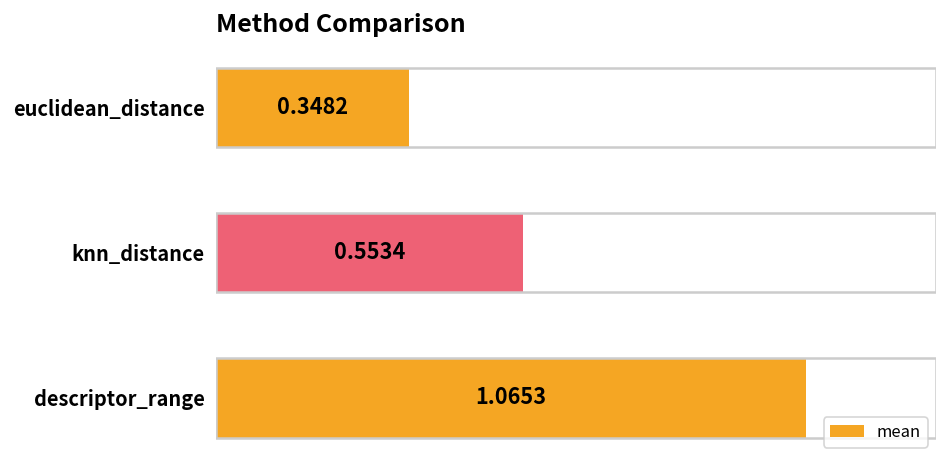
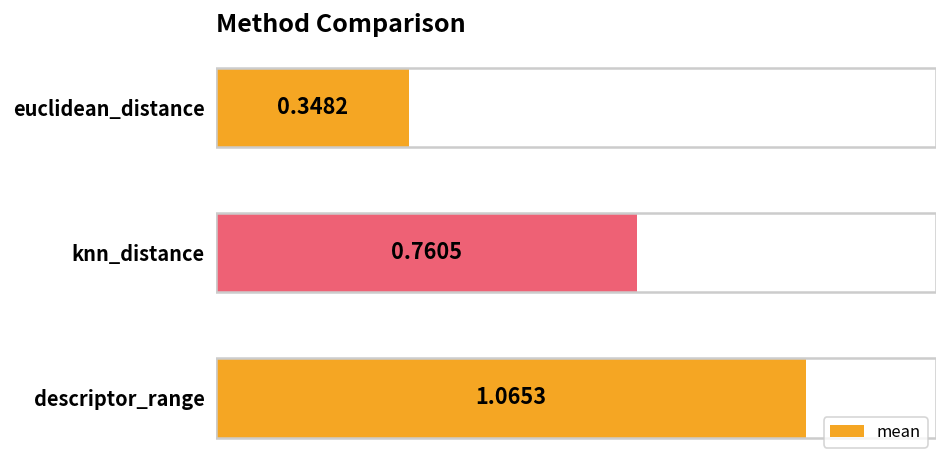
  {
    "euclidean_distance": 0.3482,
-   "knn_distance": 0.5534,
+   "knn_distance": 0.7605,
    "descriptor_range": 1.0653
  }
